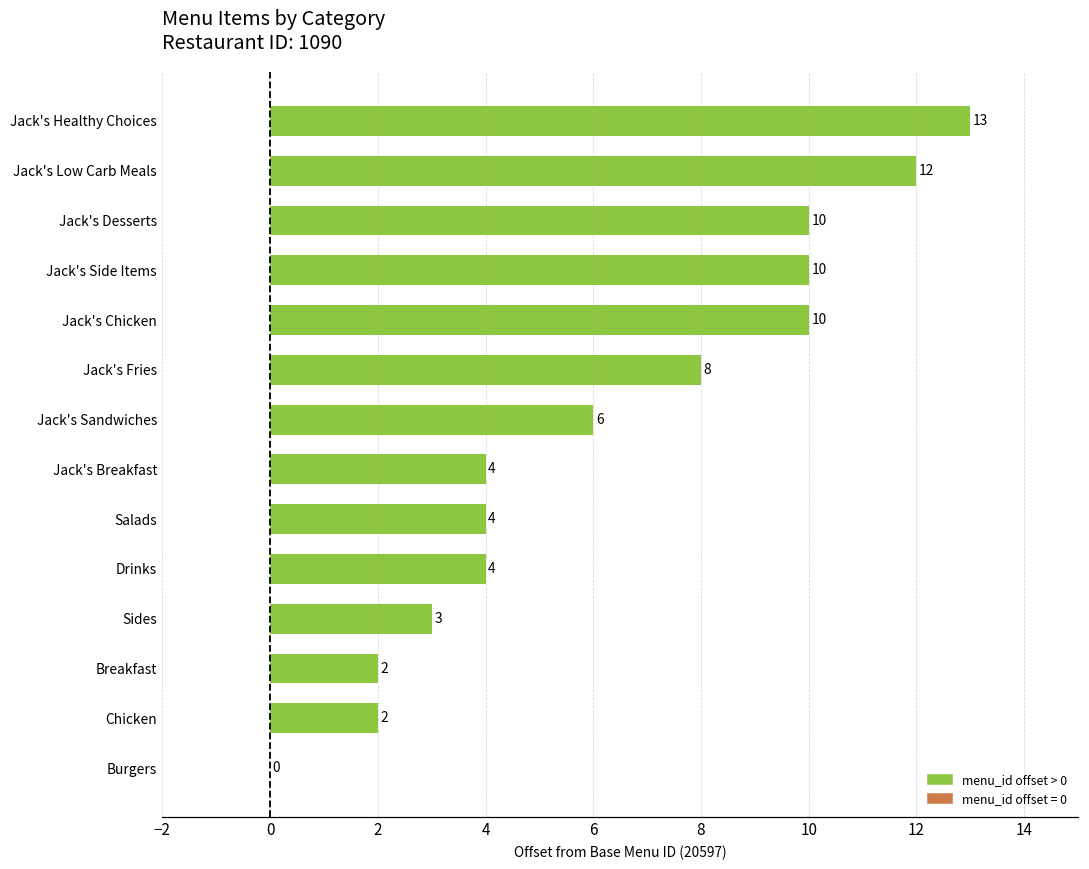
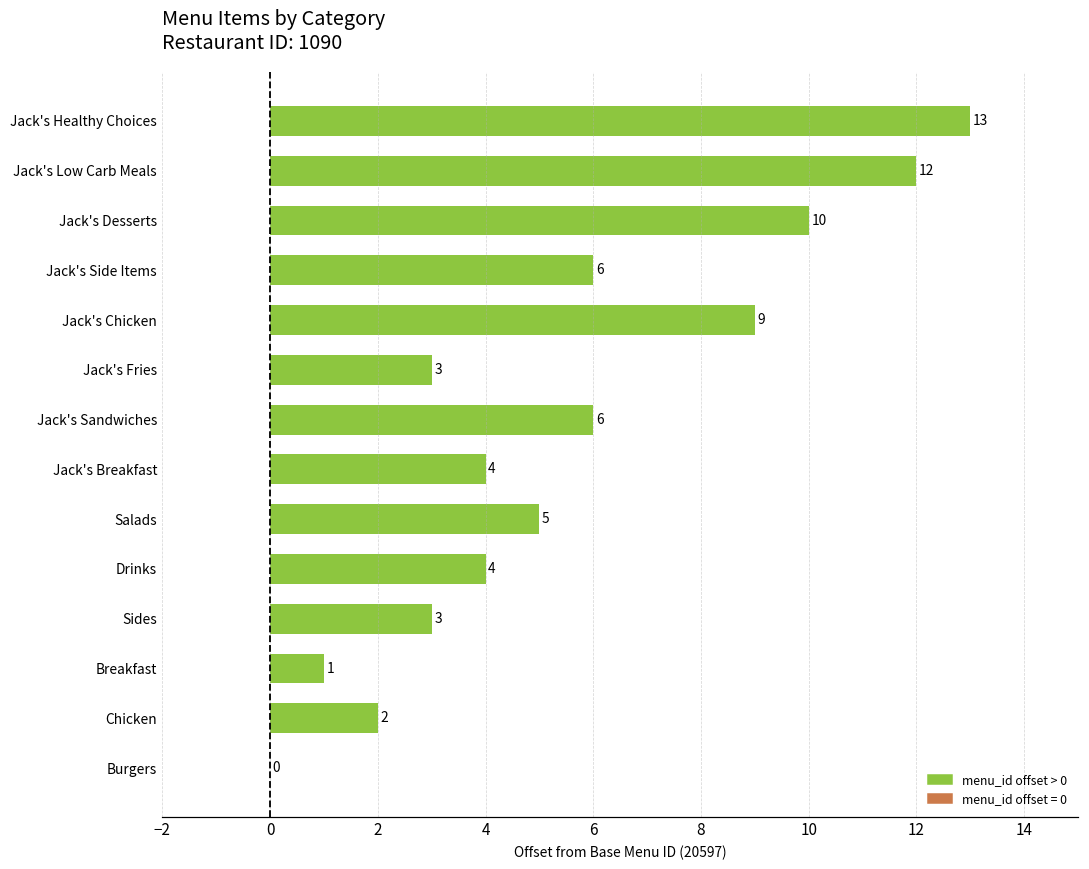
  {
    "Jack's Healthy Choices": 13,
    "Jack's Low Carb Meals": 12,
    "Jack's Desserts": 10,
-   "Jack's Side Items": 10,
-   "Jack's Chicken": 10,
-   "Jack's Fries": 8,
+   "Jack's Side Items": 6,
+   "Jack's Chicken": 9,
+   "Jack's Fries": 3,
    "Jack's Sandwiches": 6,
    "Jack's Breakfast": 4,
-   "Salads": 4,
+   "Salads": 5,
    "Drinks": 4,
    "Sides": 3,
-   "Breakfast": 2,
+   "Breakfast": 1,
    "Chicken": 2,
    "Burgers": 0
  }
